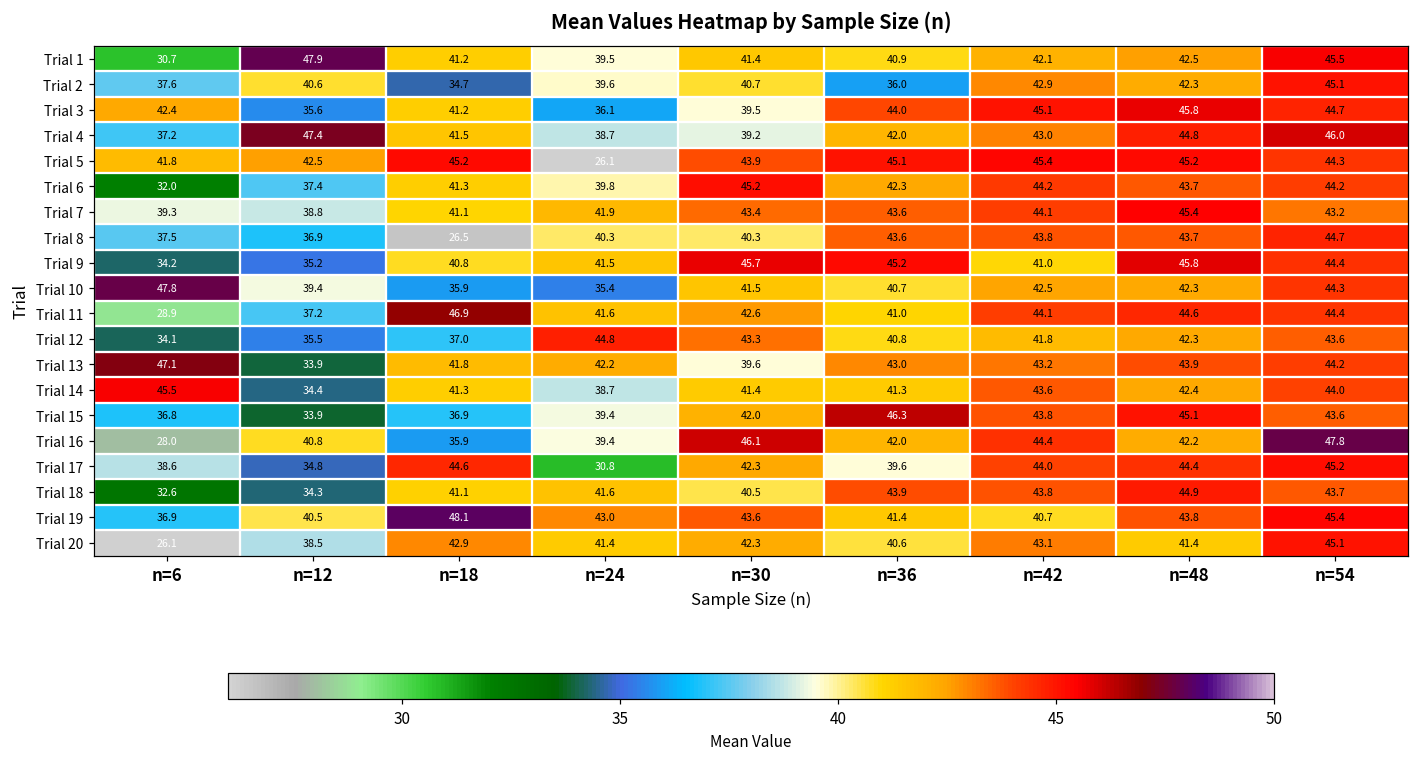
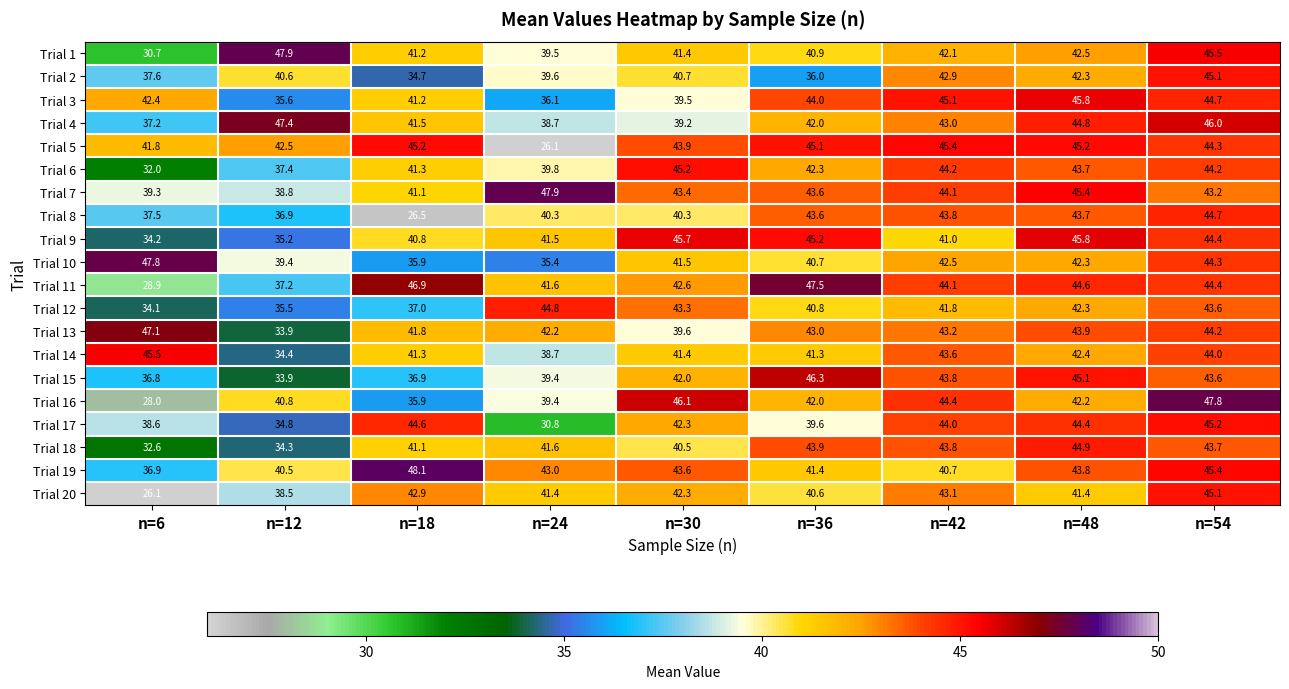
  {
    "Trial 1": {
      "n=6": 30.7,
      "n=12": 47.9,
      "n=18": 41.2,
      "n=24": 39.5,
      "n=30": 41.4,
      "n=36": 40.9,
      "n=42": 42.1,
      "n=48": 42.5,
      "n=54": 45.5
    },
    "Trial 2": {
      "n=6": 37.6,
      "n=12": 40.6,
      "n=18": 34.7,
      "n=24": 39.6,
      "n=30": 40.7,
      "n=36": 36.0,
      "n=42": 42.9,
      "n=48": 42.3,
      "n=54": 45.1
    },
    "Trial 3": {
      "n=6": 42.4,
      "n=12": 35.6,
      "n=18": 41.2,
      "n=24": 36.1,
      "n=30": 39.5,
      "n=36": 44.0,
      "n=42": 45.1,
      "n=48": 45.8,
      "n=54": 44.7
    },
    "Trial 4": {
      "n=6": 37.2,
      "n=12": 47.4,
      "n=18": 41.5,
      "n=24": 38.7,
      "n=30": 39.2,
      "n=36": 42.0,
      "n=42": 43.0,
      "n=48": 44.8,
      "n=54": 46.0
    },
    "Trial 5": {
      "n=6": 41.8,
      "n=12": 42.5,
      "n=18": 45.2,
      "n=30": 43.9,
      "n=36": 45.1,
      "n=42": 45.4,
      "n=48": 45.2,
      "n=54": 44.3
    },
    "Trial 6": {
      "n=6": 32.0,
      "n=12": 37.4,
      "n=18": 41.3,
      "n=24": 39.8,
      "n=30": 45.2,
      "n=36": 42.3,
      "n=42": 44.2,
      "n=48": 43.7,
      "n=54": 44.2
    },
    "Trial 7": {
      "n=6": 39.3,
      "n=12": 38.8,
      "n=18": 41.1,
-     "n=24": 41.9,
+     "n=24": 47.9,
      "n=30": 43.4,
      "n=36": 43.6,
      "n=42": 44.1,
      "n=48": 45.4,
      "n=54": 43.2
    },
    "Trial 8": {
      "n=6": 37.5,
      "n=12": 36.9,
      "n=18": 26.5,
      "n=24": 40.3,
      "n=30": 40.3,
      "n=36": 43.6,
      "n=42": 43.8,
      "n=48": 43.7,
      "n=54": 44.7
    },
    "Trial 9": {
      "n=6": 34.2,
      "n=12": 35.2,
      "n=18": 40.8,
      "n=24": 41.5,
      "n=30": 45.7,
      "n=36": 45.2,
      "n=42": 41.0,
      "n=48": 45.8,
      "n=54": 44.4
    },
    "Trial 10": {
      "n=6": 47.8,
      "n=12": 39.4,
      "n=18": 35.9,
      "n=24": 35.4,
      "n=30": 41.5,
      "n=36": 40.7,
      "n=42": 42.5,
      "n=48": 42.3,
      "n=54": 44.3
    },
    "Trial 11": {
      "n=6": 28.9,
      "n=12": 37.2,
      "n=18": 46.9,
      "n=24": 41.6,
      "n=30": 42.6,
-     "n=36": 41.0,
+     "n=36": 47.5,
      "n=42": 44.1,
      "n=48": 44.6,
      "n=54": 44.4
    },
    "Trial 12": {
      "n=6": 34.1,
      "n=12": 35.5,
      "n=18": 37.0,
      "n=24": 44.8,
      "n=30": 43.3,
      "n=36": 40.8,
      "n=42": 41.8,
      "n=48": 42.3,
      "n=54": 43.6
    },
    "Trial 13": {
      "n=6": 47.1,
      "n=12": 33.9,
      "n=18": 41.8,
      "n=24": 42.2,
      "n=30": 39.6,
      "n=36": 43.0,
      "n=42": 43.2,
      "n=48": 43.9,
      "n=54": 44.2
    },
    "Trial 14": {
      "n=6": 45.5,
      "n=12": 34.4,
      "n=18": 41.3,
      "n=24": 38.7,
      "n=30": 41.4,
      "n=36": 41.3,
      "n=42": 43.6,
      "n=48": 42.4,
      "n=54": 44.0
    },
    "Trial 15": {
      "n=6": 36.8,
      "n=12": 33.9,
      "n=18": 36.9,
      "n=24": 39.4,
      "n=30": 42.0,
      "n=36": 46.3,
      "n=42": 43.8,
      "n=48": 45.1,
      "n=54": 43.6
    },
    "Trial 16": {
      "n=6": 28.0,
      "n=12": 40.8,
      "n=18": 35.9,
      "n=24": 39.4,
      "n=30": 46.1,
      "n=36": 42.0,
      "n=42": 44.4,
      "n=48": 42.2,
      "n=54": 47.8
    },
    "Trial 17": {
      "n=6": 38.6,
      "n=12": 34.8,
      "n=18": 44.6,
      "n=24": 30.8,
      "n=30": 42.3,
      "n=36": 39.6,
      "n=42": 44.0,
      "n=48": 44.4,
      "n=54": 45.2
    },
    "Trial 18": {
      "n=6": 32.6,
      "n=12": 34.3,
      "n=18": 41.1,
      "n=24": 41.6,
      "n=30": 40.5,
      "n=36": 43.9,
      "n=42": 43.8,
      "n=48": 44.9,
      "n=54": 43.7
    },
    "Trial 19": {
      "n=6": 36.9,
      "n=12": 40.5,
      "n=18": 48.1,
      "n=24": 43.0,
      "n=30": 43.6,
      "n=36": 41.4,
      "n=42": 40.7,
      "n=48": 43.8,
      "n=54": 45.4
    },
    "Trial 20": {
      "n=12": 38.5,
      "n=18": 42.9,
      "n=24": 41.4,
      "n=30": 42.3,
      "n=36": 40.6,
      "n=42": 43.1,
      "n=48": 41.4,
      "n=54": 45.1
    }
  }
